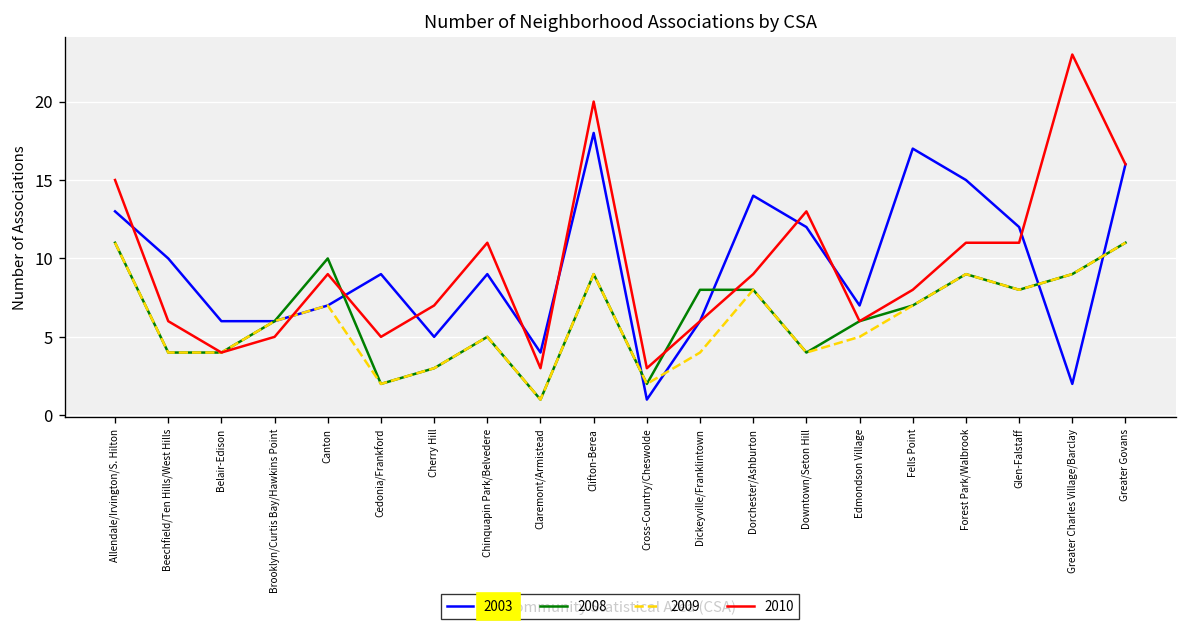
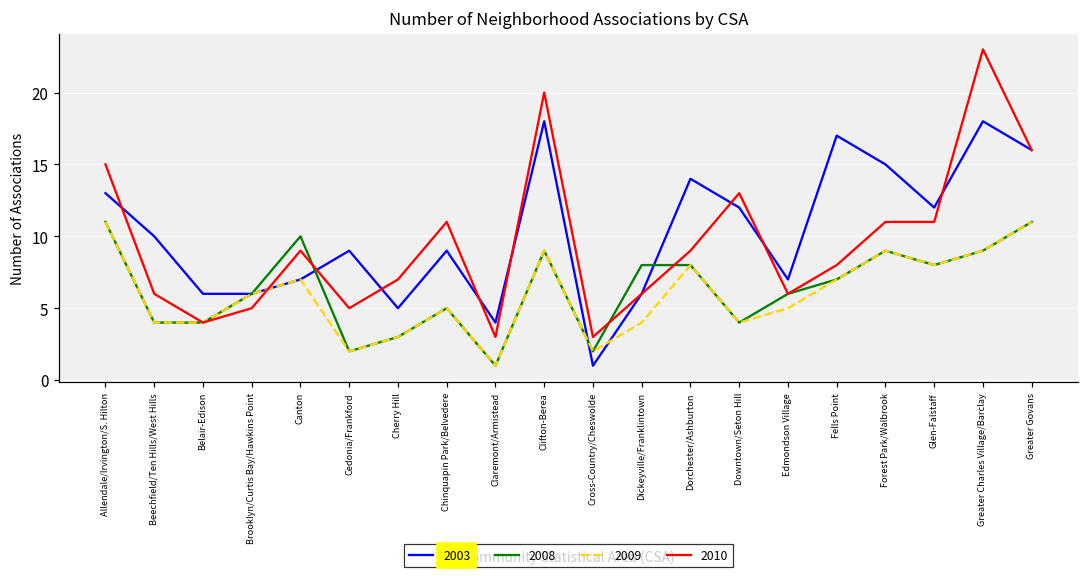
  {
    "2003": {
      "Allendale/Irvington/S. Hilton": 13,
      "Beechfield/Ten Hills/West Hills": 10,
      "Belair-Edison": 6,
      "Cedonia/Frankford": 9,
      "Cherry Hill": 5,
      "Chinquapin Park/Belvedere": 9,
      "Claremont/Armistead": 4,
      "Clifton-Berea": 18,
      "Cross-Country/Cheswolde": 1,
      "Dorchester/Ashburton": 14,
      "Downtown/Seton Hill": 12,
      "Edmondson Village": 7,
      "Fells Point": 17,
      "Forest Park/Walbrook": 15,
      "Glen-Falstaff": 12,
-     "Greater Charles Village/Barclay": 2
+     "Greater Charles Village/Barclay": 18
    },
    "2008": {
      "Canton": 10,
      "Dickeyville/Franklintown": 8
    },
    "2009": {
      "Dickeyville/Franklintown": 4,
      "Edmondson Village": 5
    },
    "2010": {
      "Allendale/Irvington/S. Hilton": 15,
      "Beechfield/Ten Hills/West Hills": 6,
      "Brooklyn/Curtis Bay/Hawkins Point": 5,
      "Canton": 9,
      "Cedonia/Frankford": 5,
      "Cherry Hill": 7,
      "Chinquapin Park/Belvedere": 11,
      "Claremont/Armistead": 3,
      "Clifton-Berea": 20,
      "Cross-Country/Cheswolde": 3,
      "Dorchester/Ashburton": 9,
      "Downtown/Seton Hill": 13,
      "Fells Point": 8,
      "Forest Park/Walbrook": 11,
      "Glen-Falstaff": 11,
      "Greater Charles Village/Barclay": 23
    }
  }
